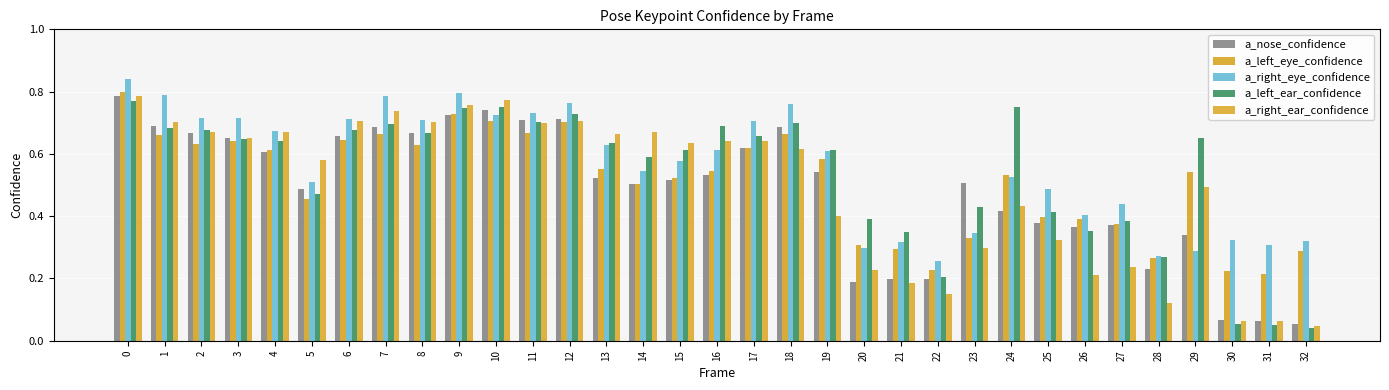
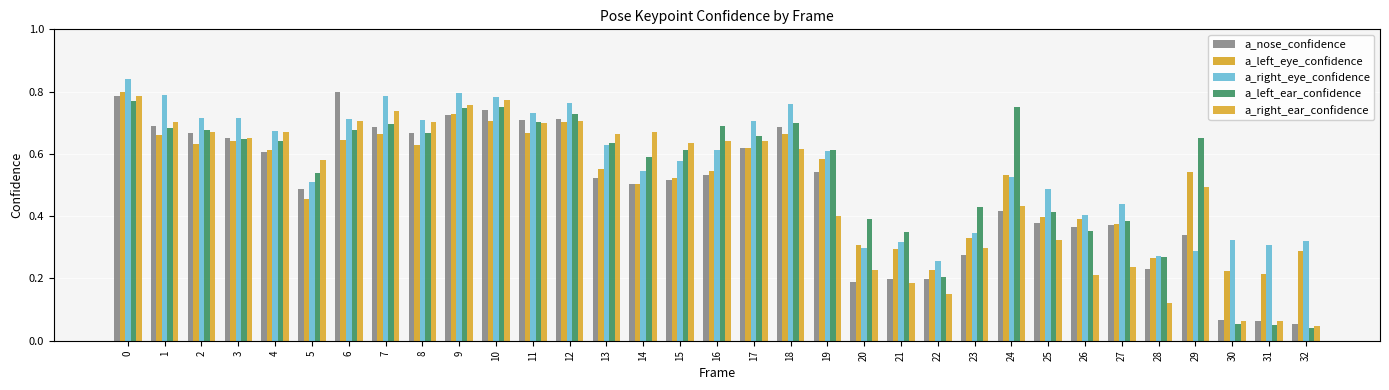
  {
    "a_nose_confidence": {
      "0": 0.79,
      "1": 0.69,
      "2": 0.67,
      "3": 0.65,
      "4": 0.61,
      "5": 0.49,
-     "6": 0.66,
+     "6": 0.80,
      "7": 0.69,
      "8": 0.67,
      "9": 0.73,
      "10": 0.74,
      "11": 0.71,
      "12": 0.71,
      "13": 0.52,
      "14": 0.50,
      "15": 0.52,
      "16": 0.53,
      "17": 0.62,
      "18": 0.69,
      "19": 0.54,
      "20": 0.19,
      "21": 0.20,
      "22": 0.20,
-     "23": 0.51,
+     "23": 0.28,
      "24": 0.42,
      "25": 0.38,
      "26": 0.37,
      "27": 0.37,
      "28": 0.23,
      "29": 0.34,
      "30": 0.07,
      "31": 0.06,
      "32": 0.05
    },
    "a_right_eye_confidence": {
      "0": 0.84,
      "1": 0.79,
      "2": 0.72,
      "3": 0.71,
      "4": 0.67,
      "5": 0.51,
      "6": 0.71,
      "7": 0.79,
      "8": 0.71,
      "9": 0.79,
-     "10": 0.73,
+     "10": 0.78,
      "11": 0.73,
      "12": 0.76,
      "13": 0.63,
      "14": 0.55,
      "15": 0.58,
      "16": 0.61,
      "17": 0.70,
      "18": 0.76,
      "19": 0.61,
      "20": 0.30,
      "21": 0.32,
      "22": 0.25,
      "23": 0.35,
      "24": 0.53,
      "25": 0.49,
      "26": 0.40,
      "27": 0.44,
      "28": 0.27,
      "29": 0.29,
      "30": 0.32,
      "31": 0.31,
      "32": 0.32
    },
    "a_left_ear_confidence": {
      "0": 0.77,
      "1": 0.68,
      "2": 0.68,
      "3": 0.65,
      "4": 0.64,
-     "5": 0.47,
+     "5": 0.54,
      "6": 0.68,
      "7": 0.70,
      "8": 0.67,
      "9": 0.75,
      "10": 0.75,
      "11": 0.70,
      "12": 0.73,
      "13": 0.63,
      "14": 0.59,
      "15": 0.61,
      "16": 0.69,
      "17": 0.66,
      "18": 0.70,
      "19": 0.61,
      "20": 0.39,
      "21": 0.35,
      "22": 0.20,
      "23": 0.43,
      "24": 0.75,
      "25": 0.41,
      "26": 0.35,
      "27": 0.39,
      "28": 0.27,
      "29": 0.65,
      "30": 0.05,
      "31": 0.05,
      "32": 0.04
    }
  }
